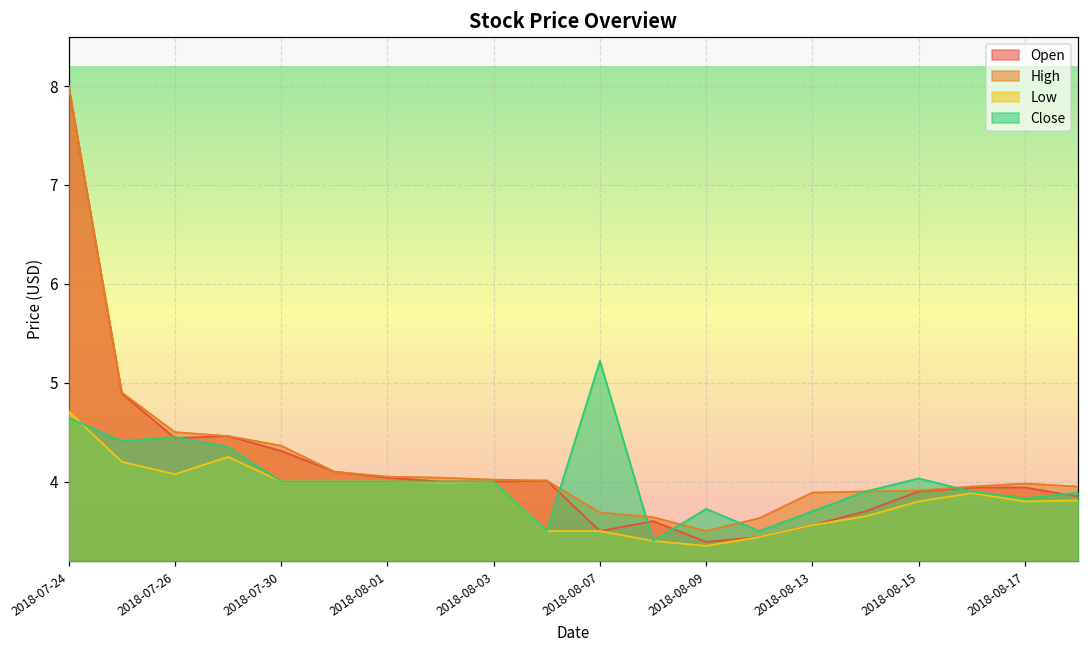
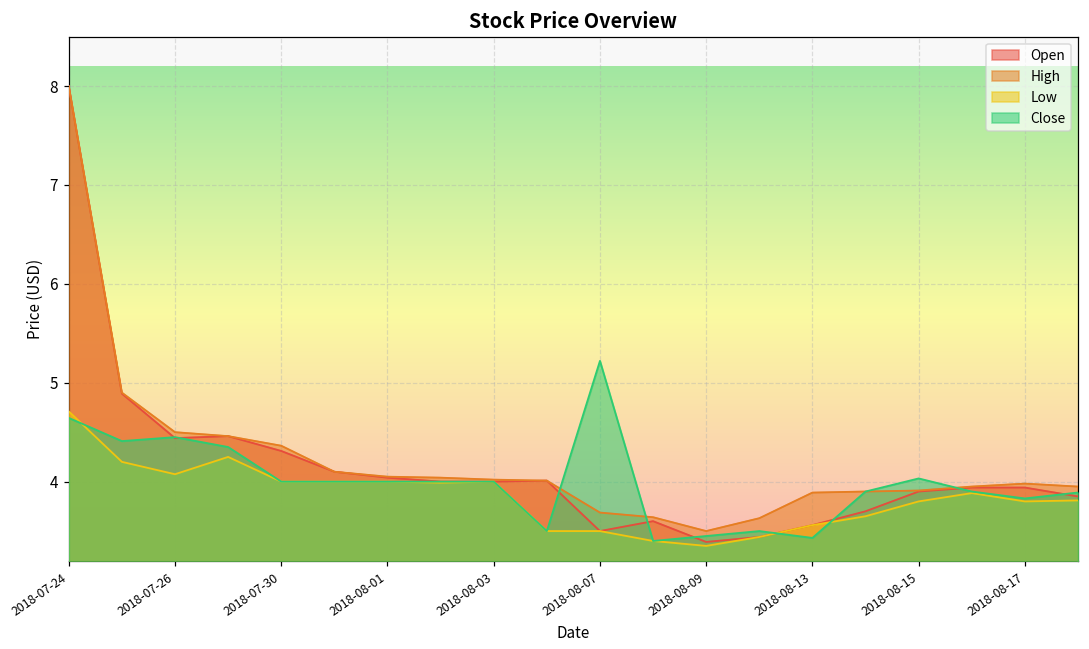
  {
    "Close": {
      "2018-07-24": 4.6,
      "2018-08-07": 5.2,
-     "2018-08-09": 3.7,
-     "2018-08-13": 3.7,
+     "2018-08-09": 3.5,
+     "2018-08-13": 3.4,
      "2018-08-15": 4.0,
      "2018-08-17": 3.8
    }
  }
